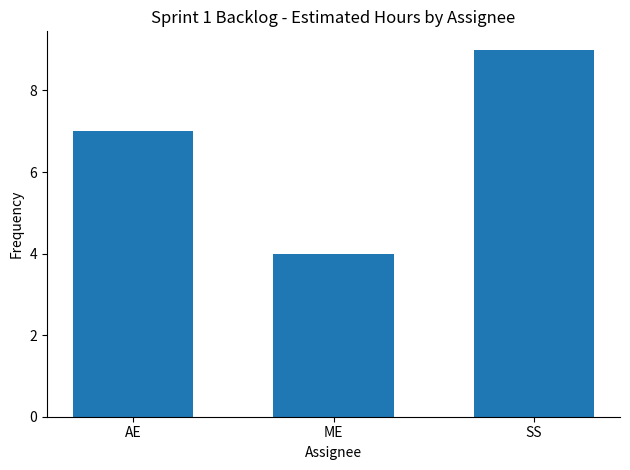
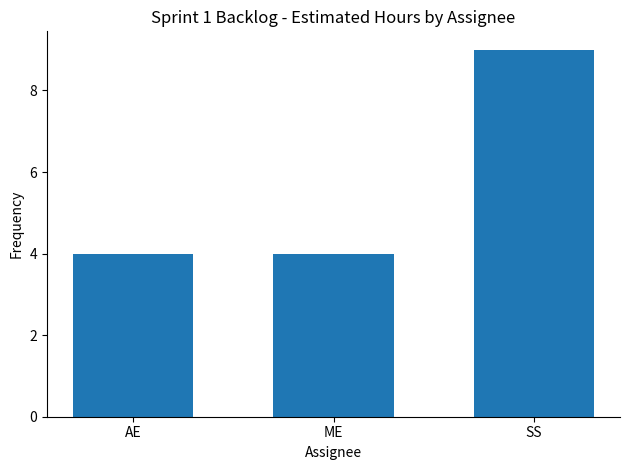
  {
-   "AE": 7,
+   "AE": 4,
    "ME": 4,
    "SS": 9
  }
